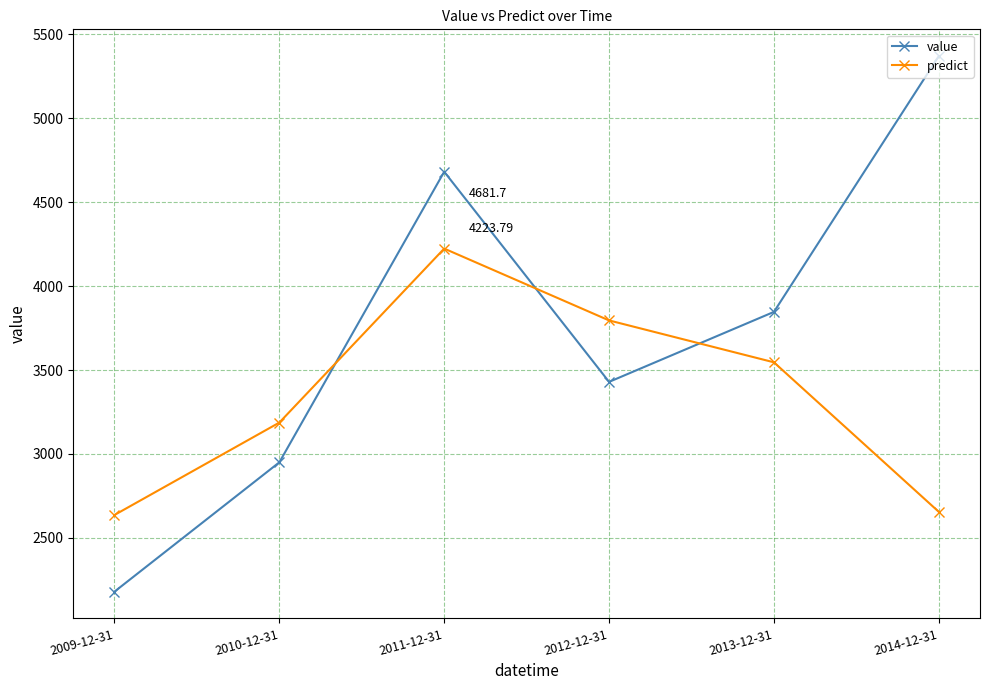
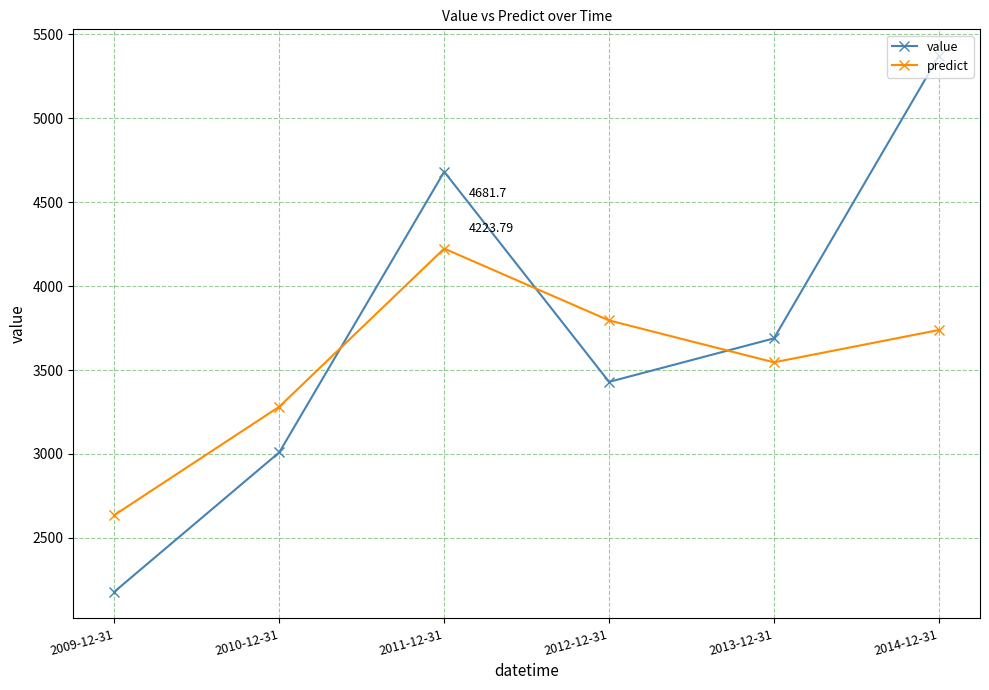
  {
    "value": {
      "2009-12-31": 2180,
-     "2010-12-31": 2950,
+     "2010-12-31": 3010,
      "2011-12-31": 4680,
      "2012-12-31": 3430,
-     "2013-12-31": 3850
+     "2013-12-31": 3690
    },
    "predict": {
      "2009-12-31": 2640,
-     "2010-12-31": 3190,
+     "2010-12-31": 3280,
      "2011-12-31": 4220,
      "2012-12-31": 3800,
      "2013-12-31": 3550,
-     "2014-12-31": 2660
+     "2014-12-31": 3740
    }
  }
